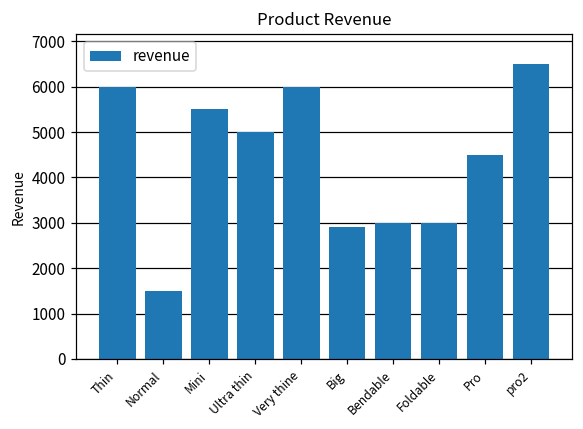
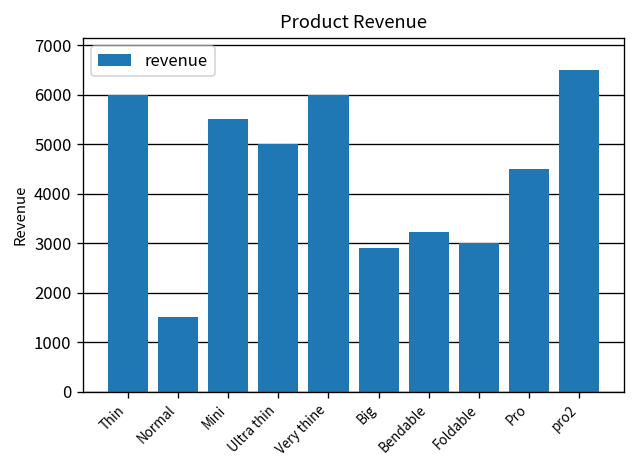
  {
    "Thin": 6000,
    "Normal": 1500,
    "Mini": 5500,
    "Ultra thin": 5000,
    "Very thine": 6000,
    "Big": 2900,
-   "Bendable": 3000,
+   "Bendable": 3200,
    "Foldable": 3000,
    "Pro": 4500,
    "pro2": 6500
  }
